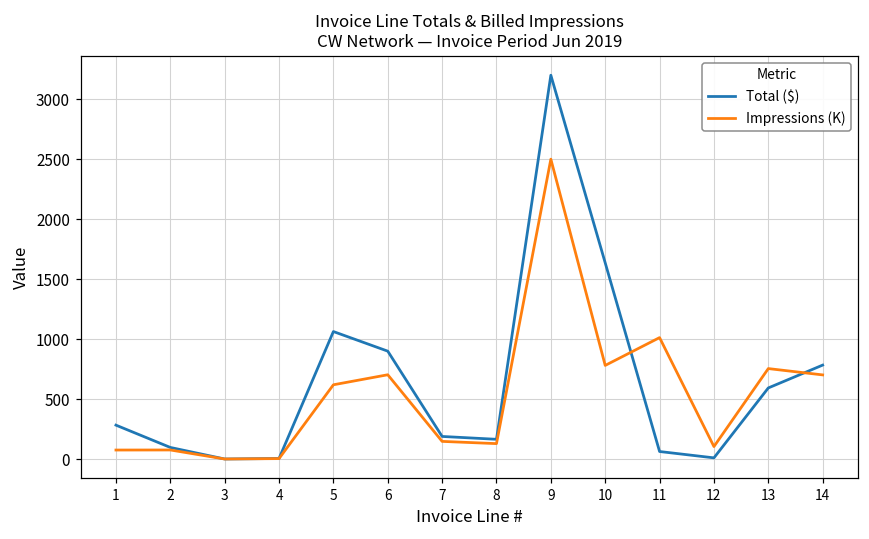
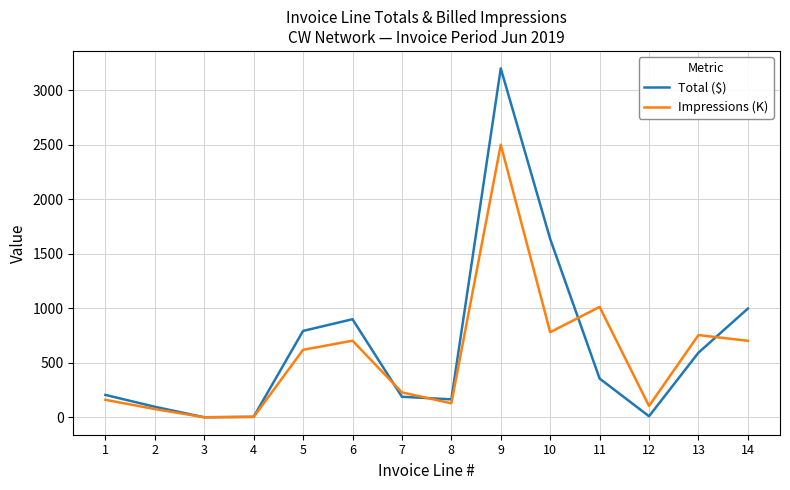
  {
    "Total ($)": {
-     "1": 280,
-     "5": 1060,
+     "1": 210,
+     "5": 790,
      "6": 900,
      "7": 190,
      "8": 160,
      "9": 3200,
      "10": 1640,
-     "11": 60,
+     "11": 360,
      "12": 10,
      "13": 590,
-     "14": 780
+     "14": 1000
    },
    "Impressions (K)": {
-     "1": 80,
+     "1": 160,
      "5": 620,
      "6": 700,
-     "7": 150,
+     "7": 230,
      "8": 130,
      "9": 2500,
      "10": 780,
      "11": 1010,
      "12": 100,
      "13": 750,
      "14": 700
    }
  }
